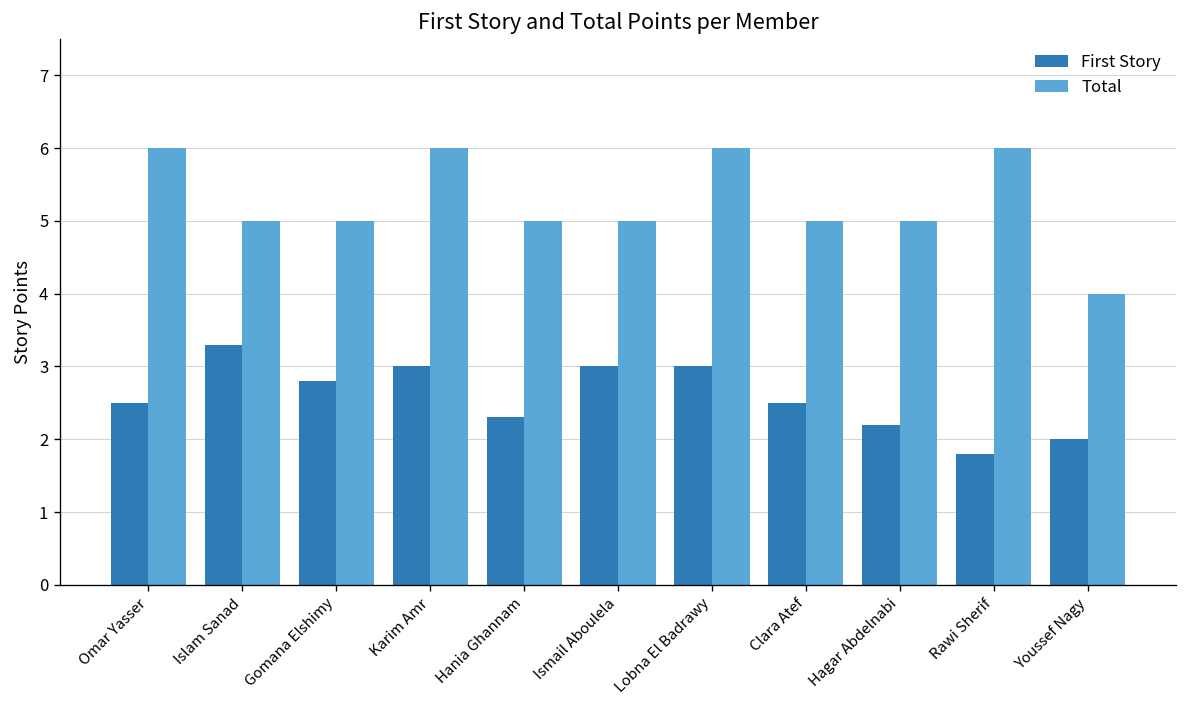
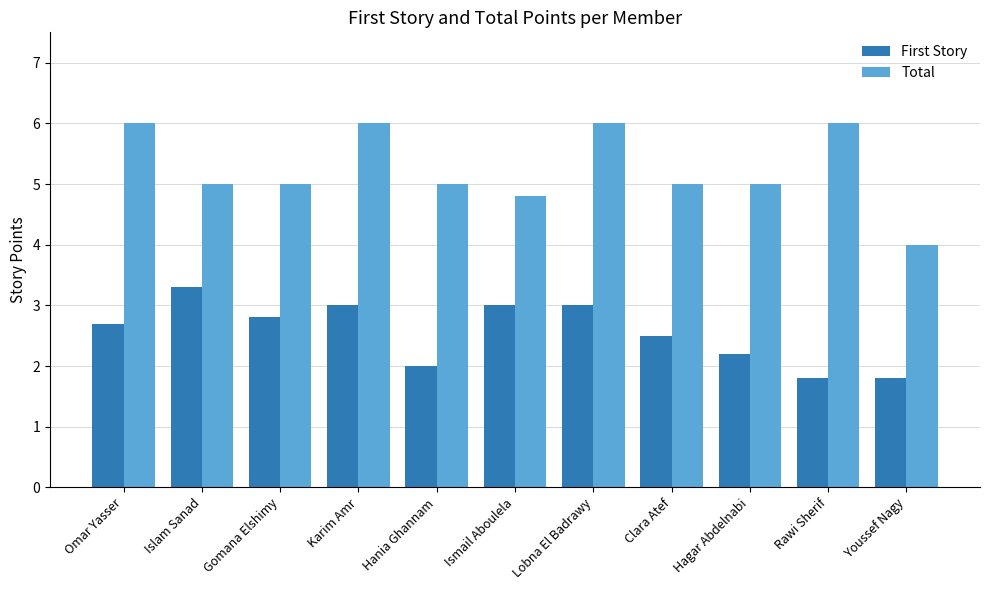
  {
    "First Story": {
-     "Omar Yasser": 2.5,
+     "Omar Yasser": 2.7,
      "Islam Sanad": 3.3,
      "Gomana Elshimy": 2.8,
      "Karim Amr": 3.0,
-     "Hania Ghannam": 2.3,
+     "Hania Ghannam": 2.0,
      "Ismail Aboulela": 3.0,
      "Lobna El Badrawy": 3.0,
      "Clara Atef": 2.5,
      "Hagar Abdelnabi": 2.2,
      "Rawi Sherif": 1.8,
-     "Youssef Nagy": 2.0
+     "Youssef Nagy": 1.8
    },
    "Total": {
      "Omar Yasser": 6.0,
      "Islam Sanad": 5.0,
      "Gomana Elshimy": 5.0,
      "Karim Amr": 6.0,
      "Hania Ghannam": 5.0,
-     "Ismail Aboulela": 5.0,
+     "Ismail Aboulela": 4.8,
      "Lobna El Badrawy": 6.0,
      "Clara Atef": 5.0,
      "Hagar Abdelnabi": 5.0,
      "Rawi Sherif": 6.0,
      "Youssef Nagy": 4.0
    }
  }
